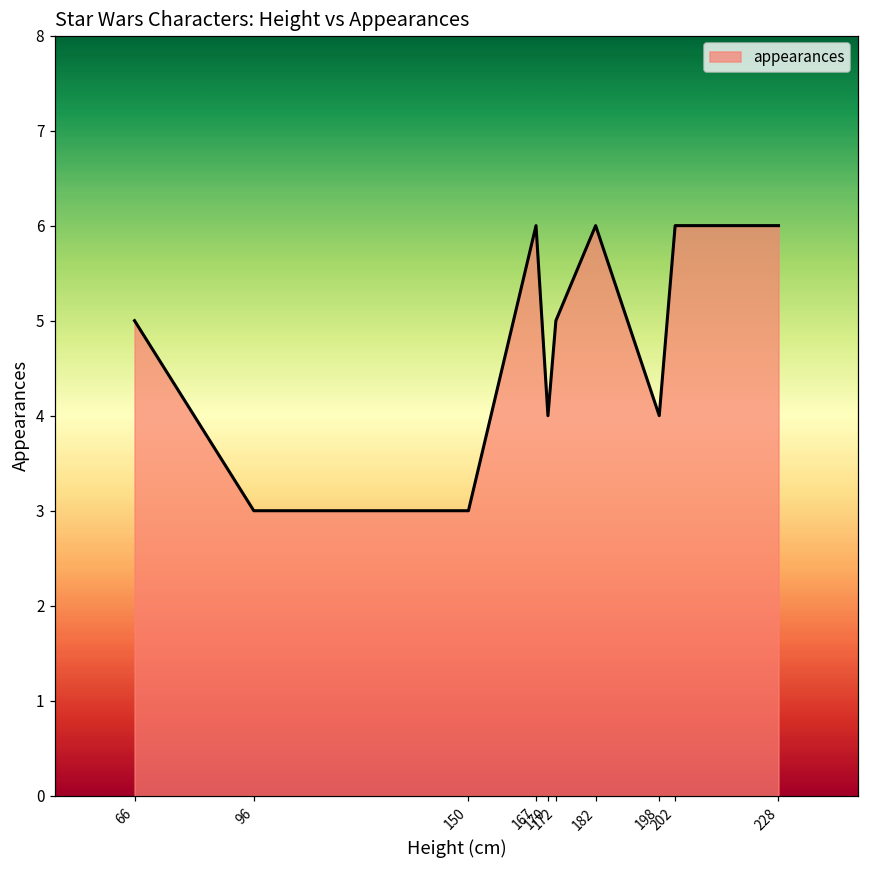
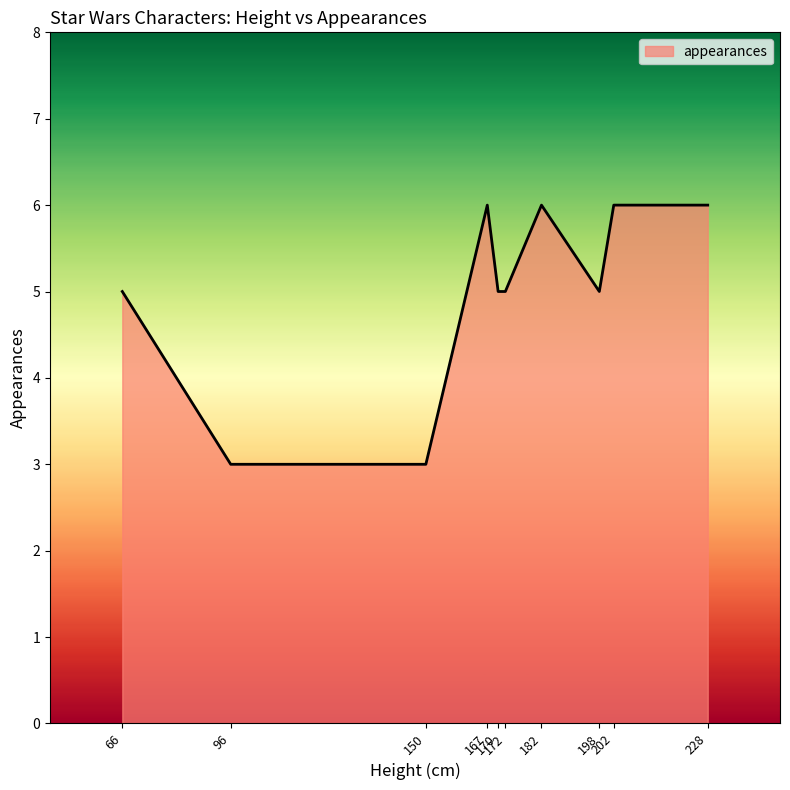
  {
    "66": 5,
    "96": 3,
    "150": 3,
    "167": 6,
-   "170": 4,
+   "170": 5,
    "172": 5,
    "182": 6,
-   "198": 4,
+   "198": 5,
    "202": 6,
    "228": 6
  }
